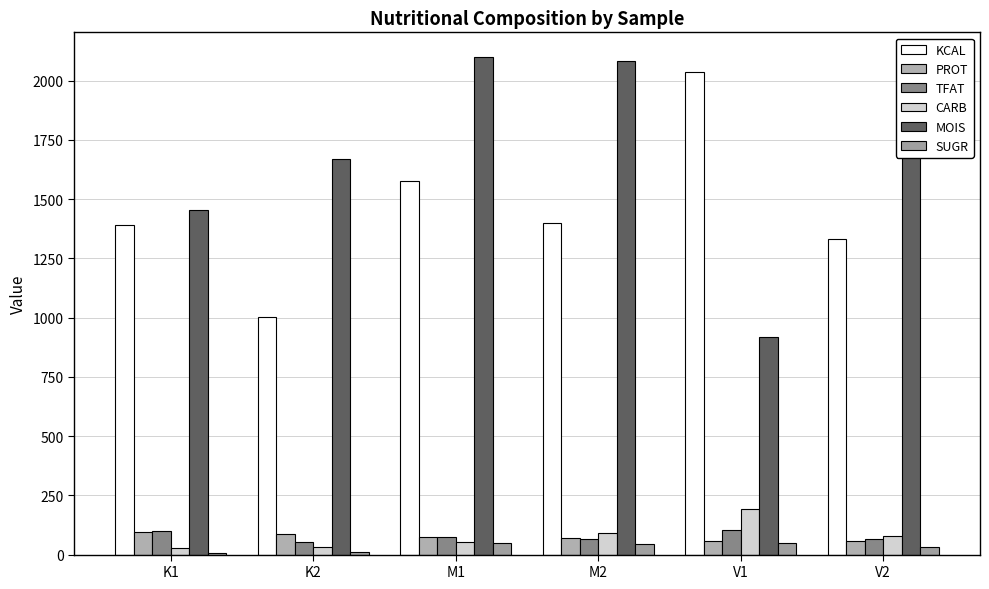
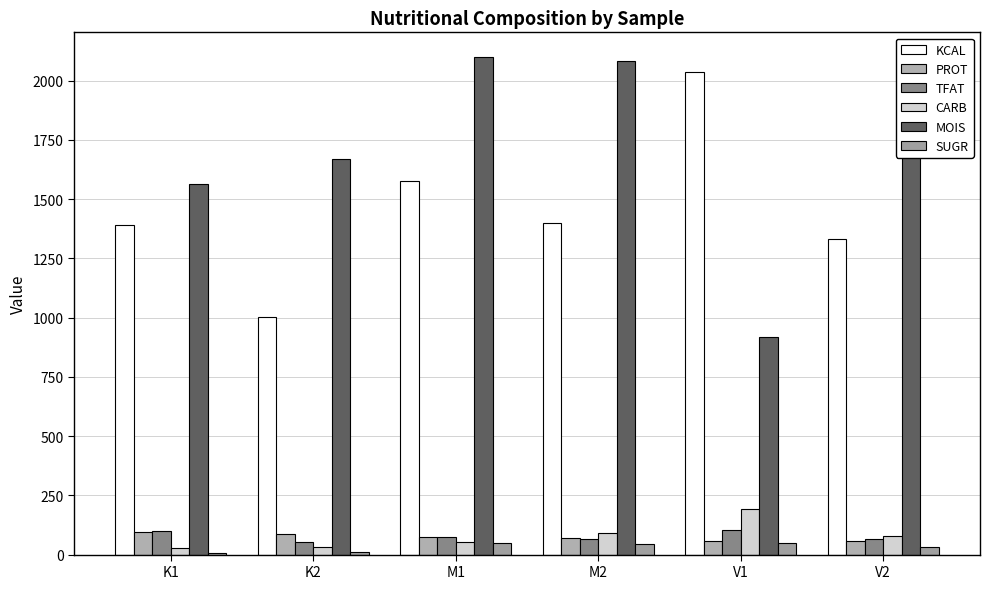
  {
    "KCAL": {
      "K1": 1390,
      "K2": 1000,
      "M1": 1580,
      "M2": 1400,
      "V1": 2040,
      "V2": 1330
    },
    "CARB": {
      "K1": 30,
      "K2": 30,
      "M1": 50,
      "M2": 90,
      "V1": 190,
      "V2": 80
    },
    "MOIS": {
-     "K1": 1450,
+     "K1": 1560,
      "K2": 1670,
      "M1": 2100,
      "M2": 2080,
      "V1": 920
    }
  }
